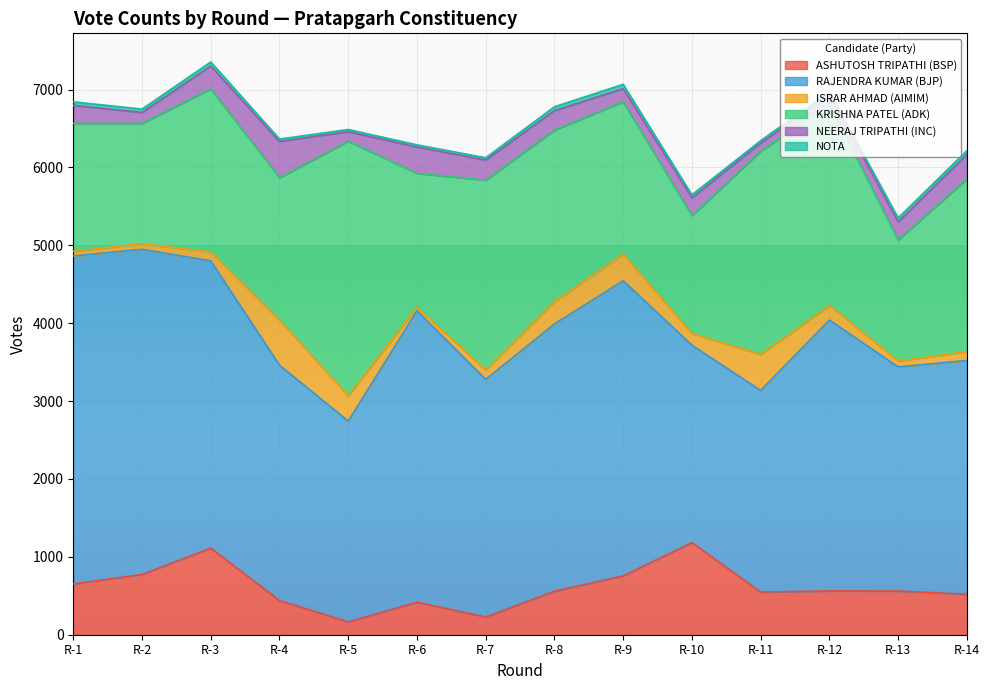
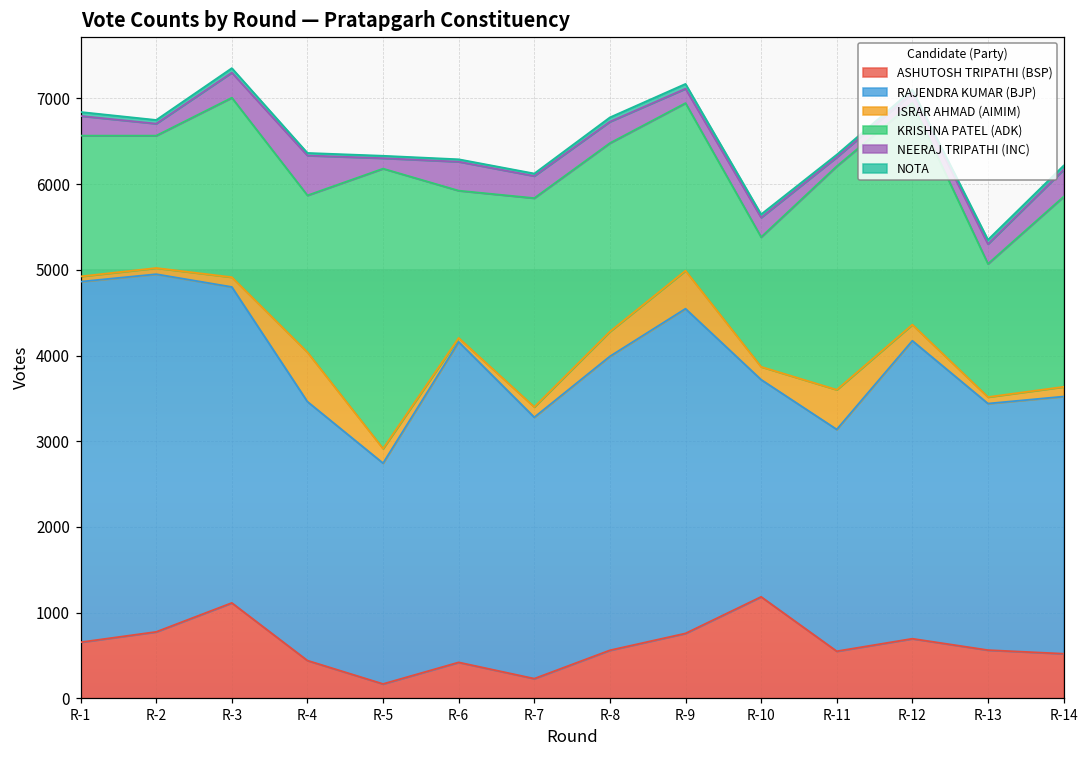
  {
    "ASHUTOSH TRIPATHI (BSP)": {
      "R-1": 700,
      "R-2": 800,
      "R-3": 1100,
      "R-4": 400,
      "R-5": 200,
      "R-6": 400,
      "R-7": 200,
      "R-8": 600,
      "R-9": 800,
      "R-10": 1200,
      "R-11": 500,
-     "R-12": 600,
+     "R-12": 700,
      "R-13": 600,
      "R-14": 500
    },
    "RAJENDRA KUMAR (BJP)": {
      "R-1": 4200,
      "R-2": 4200,
      "R-3": 3700,
      "R-4": 3000,
      "R-5": 2600,
      "R-6": 3700,
      "R-7": 3100,
      "R-8": 3400,
      "R-9": 3800,
      "R-10": 2500,
      "R-11": 2600,
      "R-12": 3500,
      "R-13": 2900,
      "R-14": 3000
    },
    "ISRAR AHMAD (AIMIM)": {
      "R-1": 100,
      "R-2": 100,
      "R-3": 100,
      "R-4": 600,
-     "R-5": 300,
+     "R-5": 200,
      "R-6": 0,
      "R-7": 100,
      "R-8": 300,
-     "R-9": 300,
+     "R-9": 400,
      "R-10": 200,
      "R-11": 500,
      "R-12": 200,
      "R-13": 100,
      "R-14": 100
    },
    "NEERAJ TRIPATHI (INC)": {
      "R-1": 200,
      "R-2": 100,
      "R-3": 300,
      "R-8": 300,
      "R-9": 200,
      "R-10": 200,
      "R-13": 200,
      "R-14": 300
    }
  }
